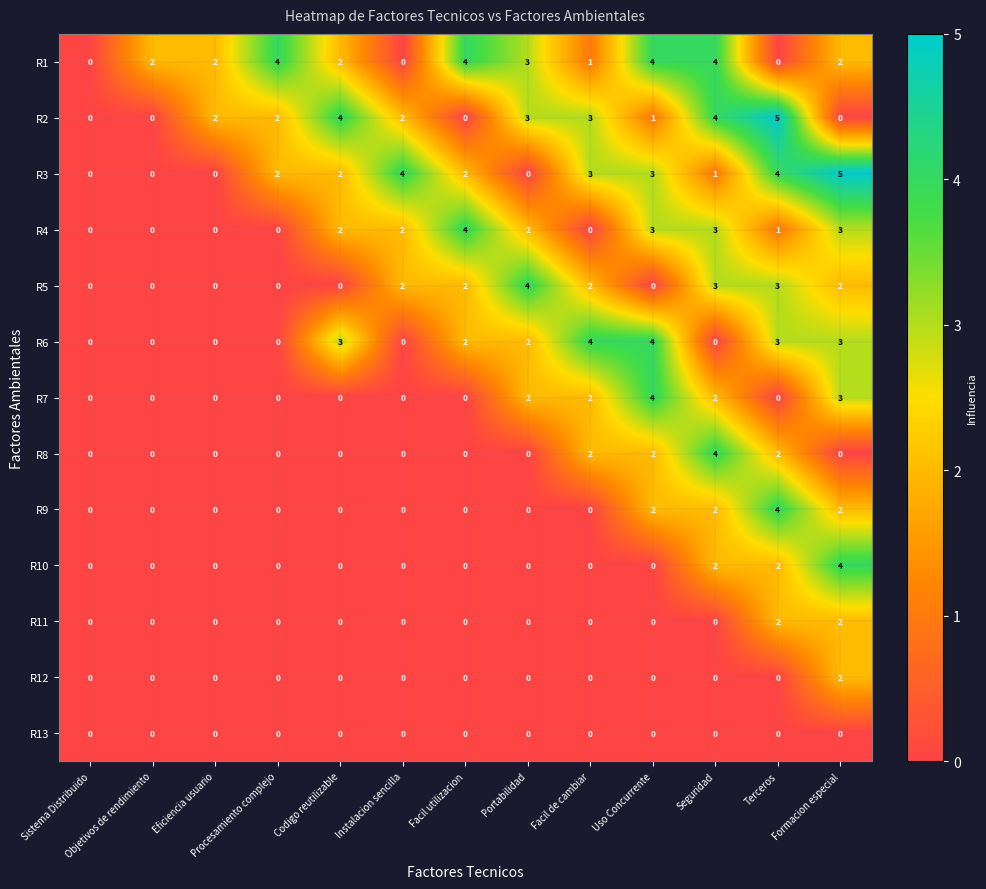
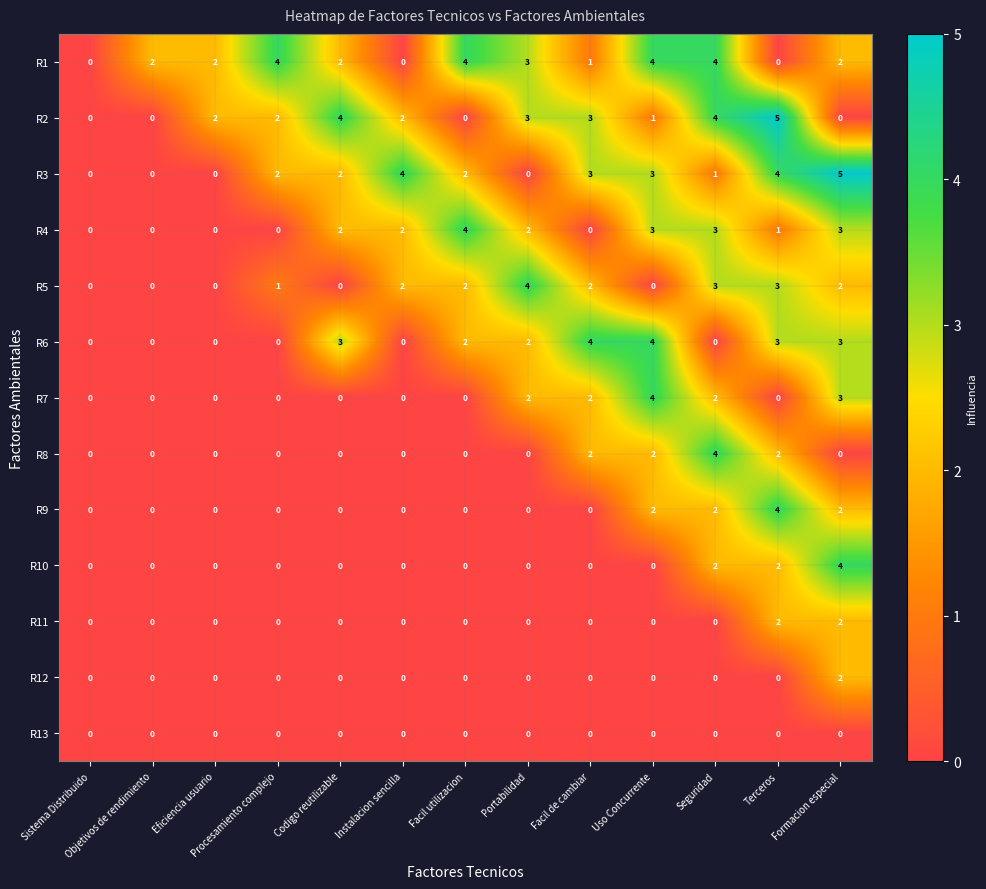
  {
    "R1": {
      "Sistema Distribuido": 0,
      "Objetivos de rendimiento": 2,
      "Eficiencia usuario": 2,
      "Procesamiento complejo": 4,
      "Codigo reutilizable": 2,
      "Instalacion sencilla": 0,
      "Facil utilizacion": 4,
      "Portabilidad": 3,
      "Facil de cambiar": 1,
      "Uso Concurrente": 4,
      "Seguridad": 4,
      "Terceros": 0,
      "Formacion especial": 2
    },
    "R2": {
      "Sistema Distribuido": 0,
      "Objetivos de rendimiento": 0,
      "Eficiencia usuario": 2,
      "Procesamiento complejo": 2,
      "Codigo reutilizable": 4,
      "Instalacion sencilla": 2,
      "Facil utilizacion": 0,
      "Portabilidad": 3,
      "Facil de cambiar": 3,
      "Uso Concurrente": 1,
      "Seguridad": 4,
      "Terceros": 5,
      "Formacion especial": 0
    },
    "R3": {
      "Sistema Distribuido": 0,
      "Objetivos de rendimiento": 0,
      "Eficiencia usuario": 0,
      "Procesamiento complejo": 2,
      "Codigo reutilizable": 2,
      "Instalacion sencilla": 4,
      "Facil utilizacion": 2,
      "Portabilidad": 0,
      "Facil de cambiar": 3,
      "Uso Concurrente": 3,
      "Seguridad": 1,
      "Terceros": 4,
      "Formacion especial": 5
    },
    "R4": {
      "Sistema Distribuido": 0,
      "Objetivos de rendimiento": 0,
      "Eficiencia usuario": 0,
      "Procesamiento complejo": 0,
      "Codigo reutilizable": 2,
      "Instalacion sencilla": 2,
      "Facil utilizacion": 4,
      "Portabilidad": 2,
      "Facil de cambiar": 0,
      "Uso Concurrente": 3,
      "Seguridad": 3,
      "Terceros": 1,
      "Formacion especial": 3
    },
    "R5": {
      "Sistema Distribuido": 0,
      "Objetivos de rendimiento": 0,
      "Eficiencia usuario": 0,
-     "Procesamiento complejo": 0,
+     "Procesamiento complejo": 1,
      "Codigo reutilizable": 0,
      "Instalacion sencilla": 2,
      "Facil utilizacion": 2,
      "Portabilidad": 4,
      "Facil de cambiar": 2,
      "Uso Concurrente": 0,
      "Seguridad": 3,
      "Terceros": 3,
      "Formacion especial": 2
    },
    "R6": {
      "Sistema Distribuido": 0,
      "Objetivos de rendimiento": 0,
      "Eficiencia usuario": 0,
      "Procesamiento complejo": 0,
      "Codigo reutilizable": 3,
      "Instalacion sencilla": 0,
      "Facil utilizacion": 2,
      "Portabilidad": 2,
      "Facil de cambiar": 4,
      "Uso Concurrente": 4,
      "Seguridad": 0,
      "Terceros": 3,
      "Formacion especial": 3
    },
    "R7": {
      "Sistema Distribuido": 0,
      "Objetivos de rendimiento": 0,
      "Eficiencia usuario": 0,
      "Procesamiento complejo": 0,
      "Codigo reutilizable": 0,
      "Instalacion sencilla": 0,
      "Facil utilizacion": 0,
      "Portabilidad": 2,
      "Facil de cambiar": 2,
      "Uso Concurrente": 4,
      "Seguridad": 2,
      "Terceros": 0,
      "Formacion especial": 3
    },
    "R8": {
      "Sistema Distribuido": 0,
      "Objetivos de rendimiento": 0,
      "Eficiencia usuario": 0,
      "Procesamiento complejo": 0,
      "Codigo reutilizable": 0,
      "Instalacion sencilla": 0,
      "Facil utilizacion": 0,
      "Portabilidad": 0,
      "Facil de cambiar": 2,
      "Uso Concurrente": 2,
      "Seguridad": 4,
      "Terceros": 2,
      "Formacion especial": 0
    },
    "R9": {
      "Sistema Distribuido": 0,
      "Objetivos de rendimiento": 0,
      "Eficiencia usuario": 0,
      "Procesamiento complejo": 0,
      "Codigo reutilizable": 0,
      "Instalacion sencilla": 0,
      "Facil utilizacion": 0,
      "Portabilidad": 0,
      "Facil de cambiar": 0,
      "Uso Concurrente": 2,
      "Seguridad": 2,
      "Terceros": 4,
      "Formacion especial": 2
    },
    "R10": {
      "Sistema Distribuido": 0,
      "Objetivos de rendimiento": 0,
      "Eficiencia usuario": 0,
      "Procesamiento complejo": 0,
      "Codigo reutilizable": 0,
      "Instalacion sencilla": 0,
      "Facil utilizacion": 0,
      "Portabilidad": 0,
      "Facil de cambiar": 0,
      "Uso Concurrente": 0,
      "Seguridad": 2,
      "Terceros": 2,
      "Formacion especial": 4
    },
    "R11": {
      "Sistema Distribuido": 0,
      "Objetivos de rendimiento": 0,
      "Eficiencia usuario": 0,
      "Procesamiento complejo": 0,
      "Codigo reutilizable": 0,
      "Instalacion sencilla": 0,
      "Facil utilizacion": 0,
      "Portabilidad": 0,
      "Facil de cambiar": 0,
      "Uso Concurrente": 0,
      "Seguridad": 0,
      "Terceros": 2,
      "Formacion especial": 2
    },
    "R12": {
      "Sistema Distribuido": 0,
      "Objetivos de rendimiento": 0,
      "Eficiencia usuario": 0,
      "Procesamiento complejo": 0,
      "Codigo reutilizable": 0,
      "Instalacion sencilla": 0,
      "Facil utilizacion": 0,
      "Portabilidad": 0,
      "Facil de cambiar": 0,
      "Uso Concurrente": 0,
      "Seguridad": 0,
      "Terceros": 0,
      "Formacion especial": 2
    },
    "R13": {
      "Sistema Distribuido": 0,
      "Objetivos de rendimiento": 0,
      "Eficiencia usuario": 0,
      "Procesamiento complejo": 0,
      "Codigo reutilizable": 0,
      "Instalacion sencilla": 0,
      "Facil utilizacion": 0,
      "Portabilidad": 0,
      "Facil de cambiar": 0,
      "Uso Concurrente": 0,
      "Seguridad": 0,
      "Terceros": 0,
      "Formacion especial": 0
    }
  }
